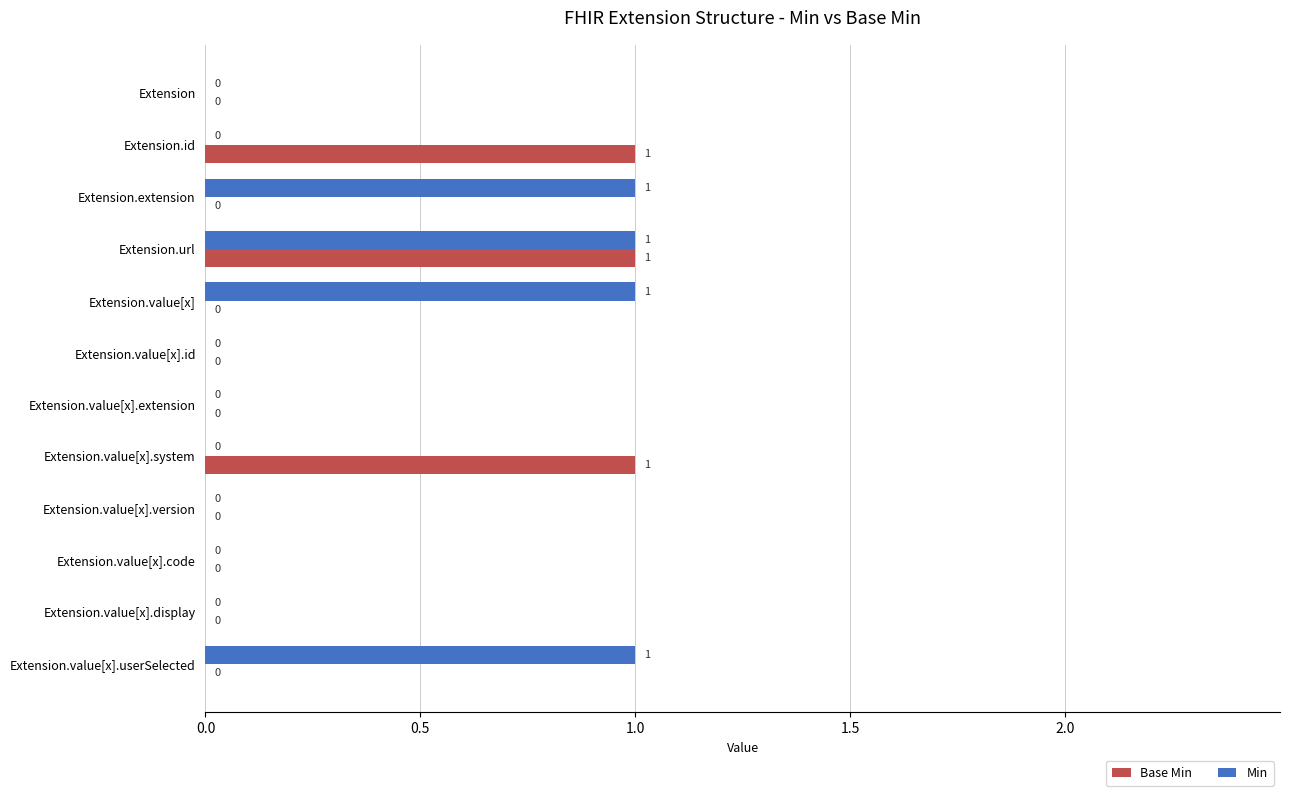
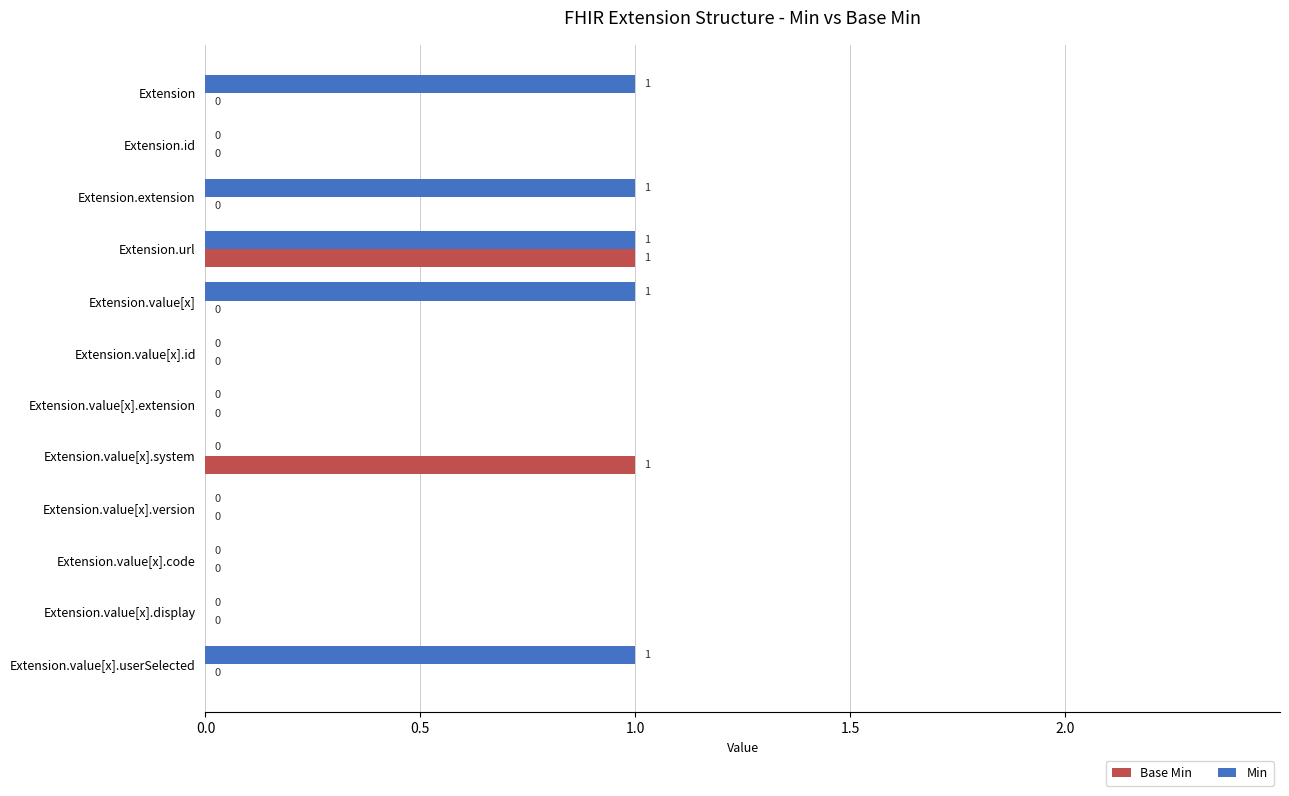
  {
    "Base Min": {
      "Extension": 0,
-     "Extension.id": 1,
+     "Extension.id": 0,
      "Extension.extension": 0,
      "Extension.url": 1,
      "Extension.value[x]": 0,
      "Extension.value[x].id": 0,
      "Extension.value[x].extension": 0,
      "Extension.value[x].system": 1,
      "Extension.value[x].version": 0,
      "Extension.value[x].code": 0,
      "Extension.value[x].display": 0,
      "Extension.value[x].userSelected": 0
    },
    "Min": {
-     "Extension": 0,
+     "Extension": 1,
      "Extension.id": 0,
      "Extension.extension": 1,
      "Extension.url": 1,
      "Extension.value[x]": 1,
      "Extension.value[x].id": 0,
      "Extension.value[x].extension": 0,
      "Extension.value[x].system": 0,
      "Extension.value[x].version": 0,
      "Extension.value[x].code": 0,
      "Extension.value[x].display": 0,
      "Extension.value[x].userSelected": 1
    }
  }
